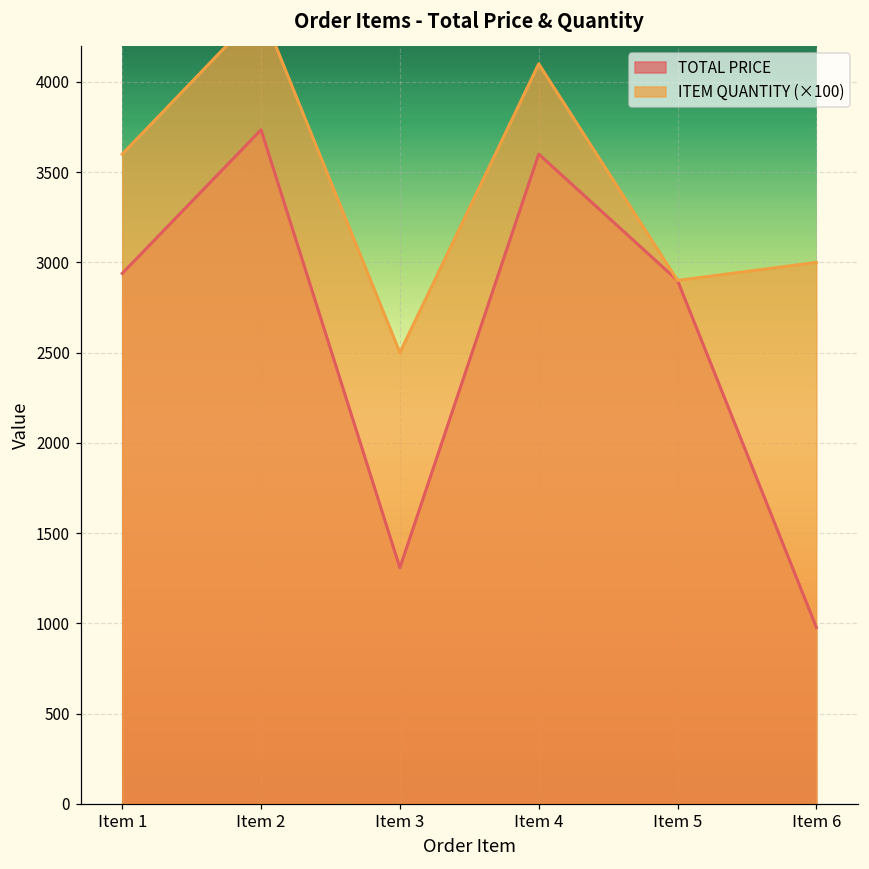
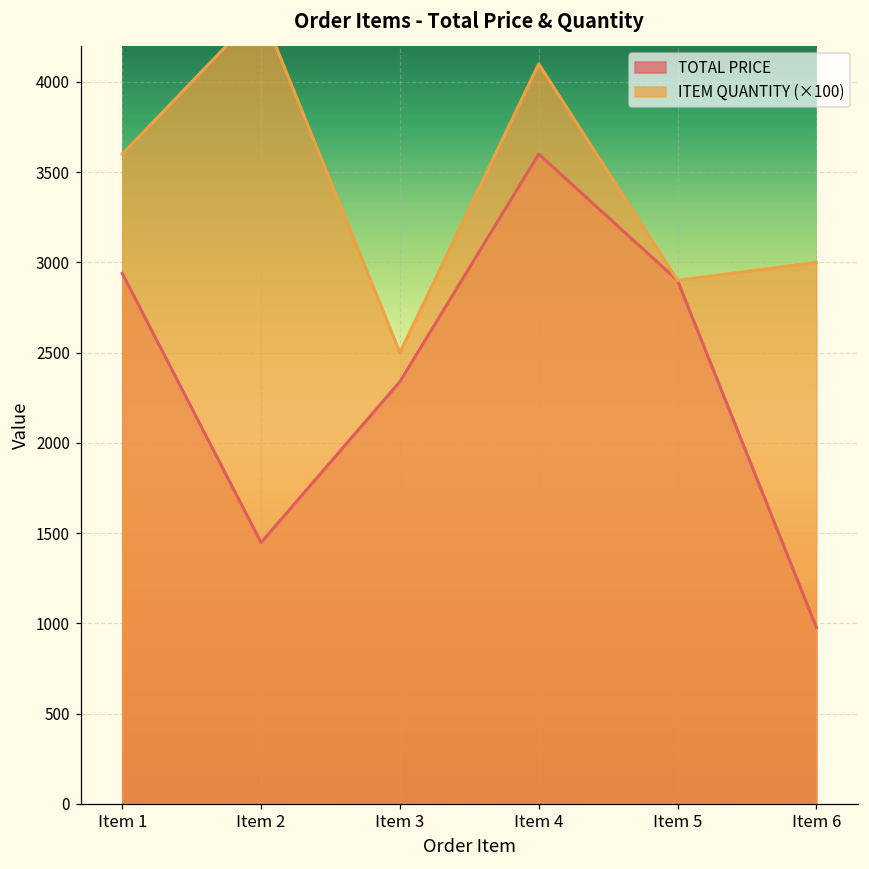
  {
    "TOTAL PRICE": {
      "Item 1": 2940,
-     "Item 2": 3730,
-     "Item 3": 1310,
+     "Item 2": 1450,
+     "Item 3": 2340,
      "Item 4": 3600,
      "Item 6": 980
    },
    "ITEM QUANTITY (×100)": {
      "Item 1": 3600,
      "Item 3": 2500,
      "Item 4": 4100,
      "Item 6": 3000
    }
  }
